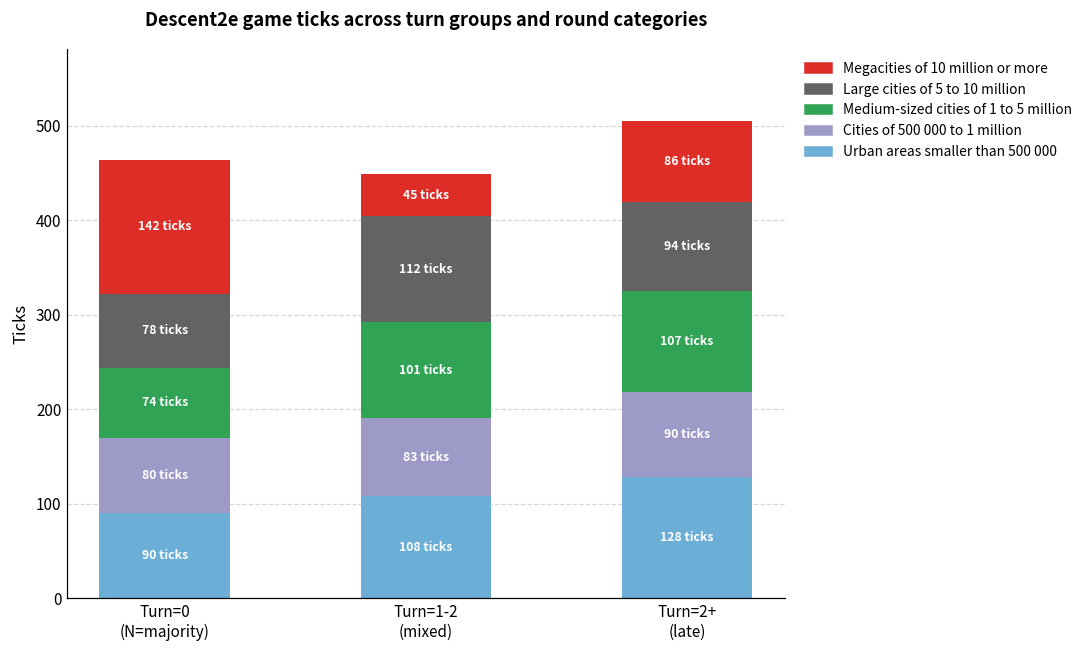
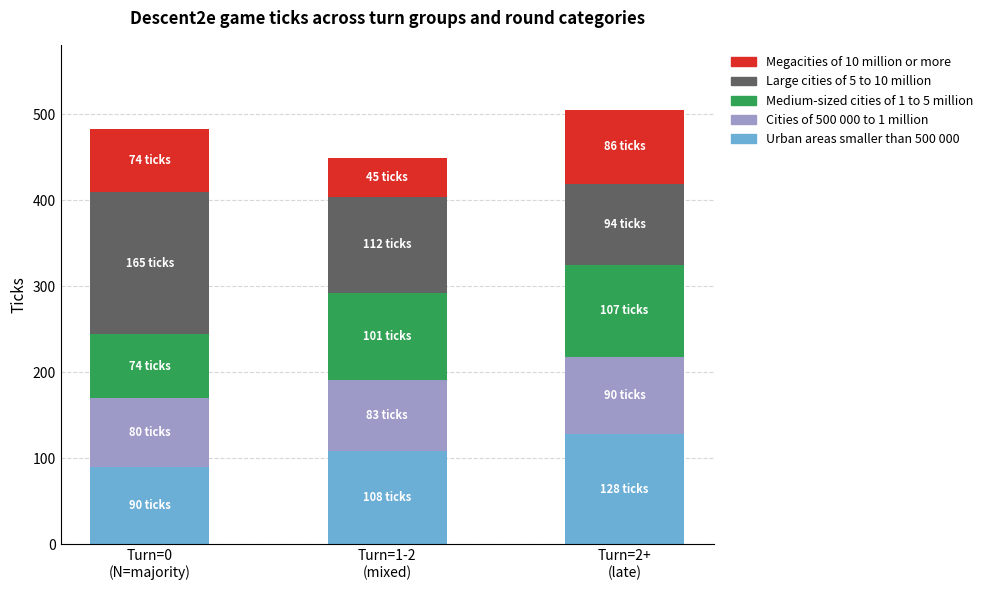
  {
    "Medium-sized cities of 1 to 5 million": {
      "Turn=0 (N=majority)": 74,
      "Turn=1-2 (mixed)": 101,
      "Turn=2+ (late)": 107
    },
    "Large cities of 5 to 10 million": {
-     "Turn=0 (N=majority)": 78,
+     "Turn=0 (N=majority)": 165,
      "Turn=1-2 (mixed)": 112,
      "Turn=2+ (late)": 94
    },
    "Megacities of 10 million or more": {
-     "Turn=0 (N=majority)": 142,
+     "Turn=0 (N=majority)": 74,
      "Turn=1-2 (mixed)": 45,
      "Turn=2+ (late)": 86
    }
  }
